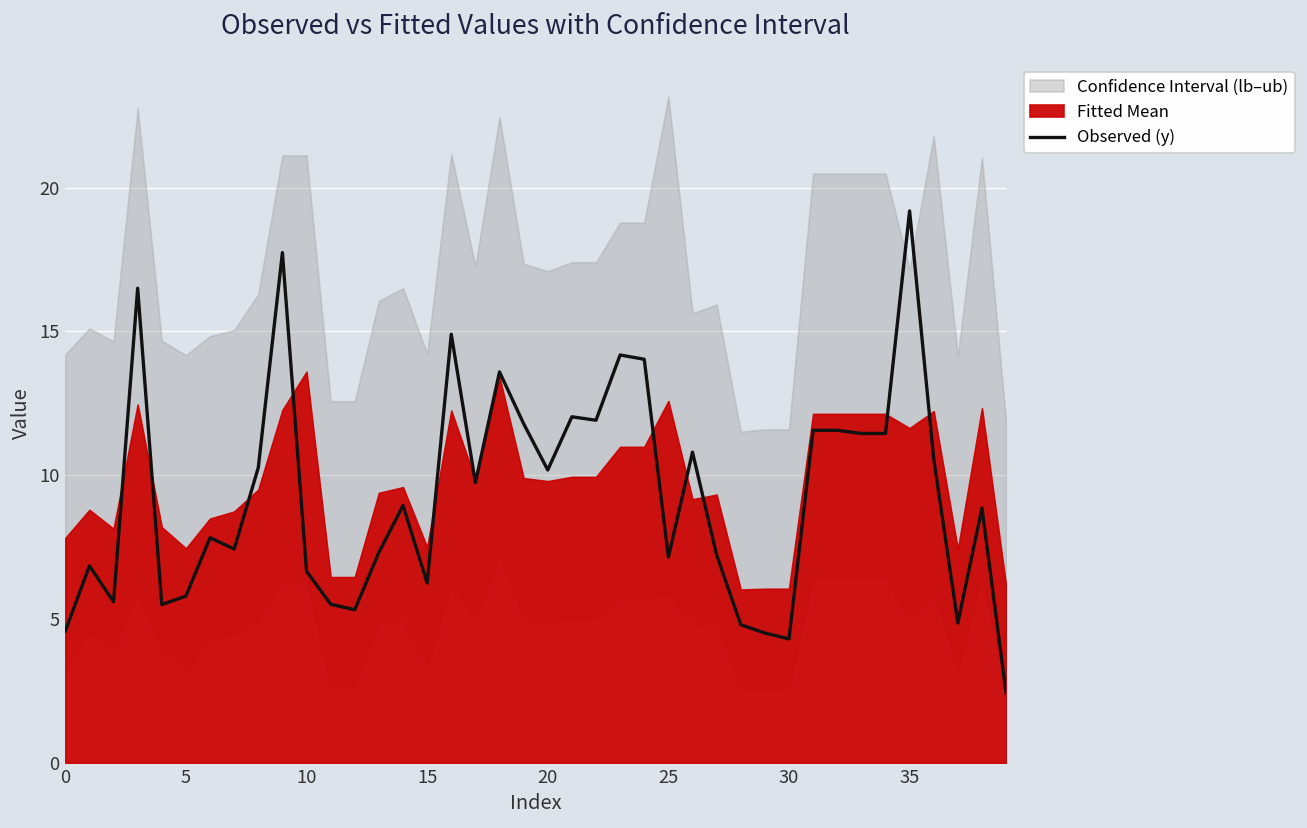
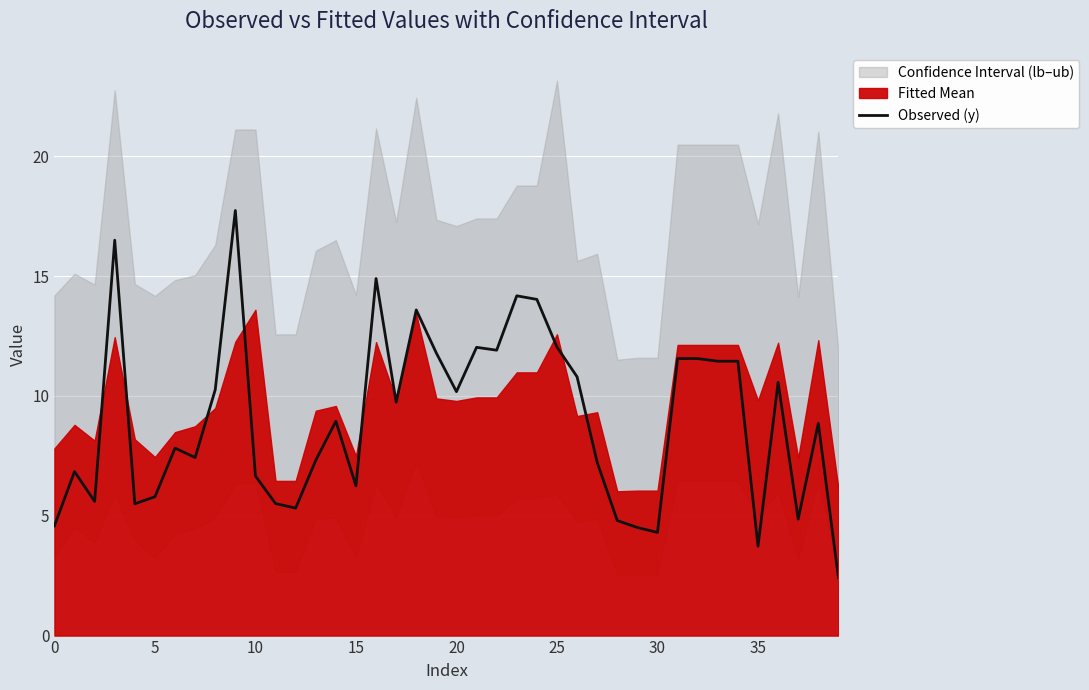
  {
    "Observed (y)": {
      "0": 4.6,
      "5": 5.8,
      "10": 6.7,
      "15": 6.3,
      "20": 10.2,
-     "25": 7.2,
+     "25": 12.0,
      "30": 4.3,
-     "35": 19.2
+     "35": 3.7
    },
    "Fitted Mean": {
      "0": 7.8,
      "5": 7.5,
      "10": 13.6,
      "15": 7.5,
      "20": 9.8,
      "25": 12.6,
      "30": 6.1,
-     "35": 11.6
+     "35": 9.8
    }
  }
